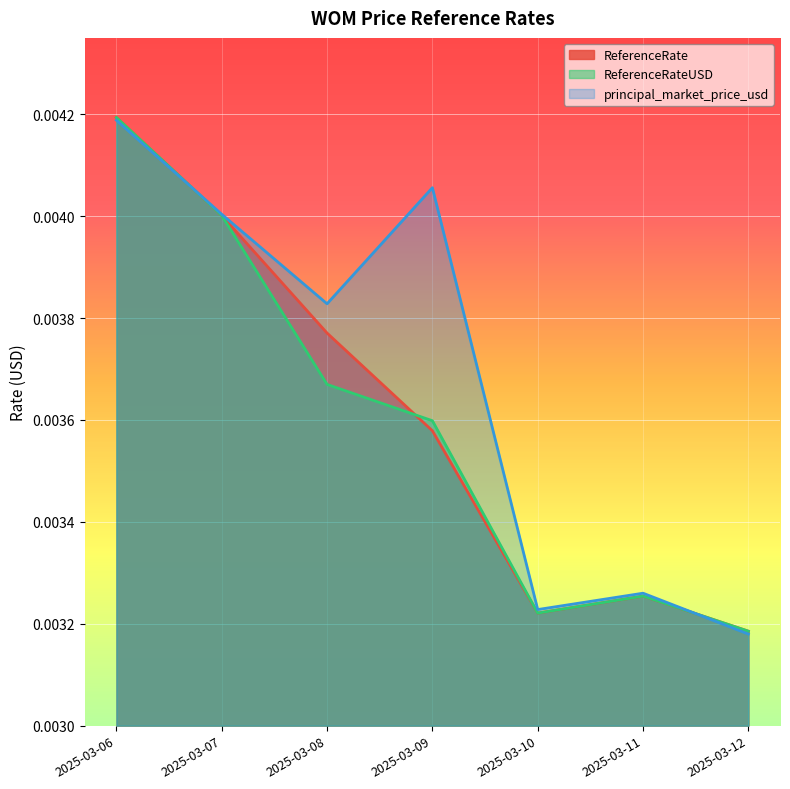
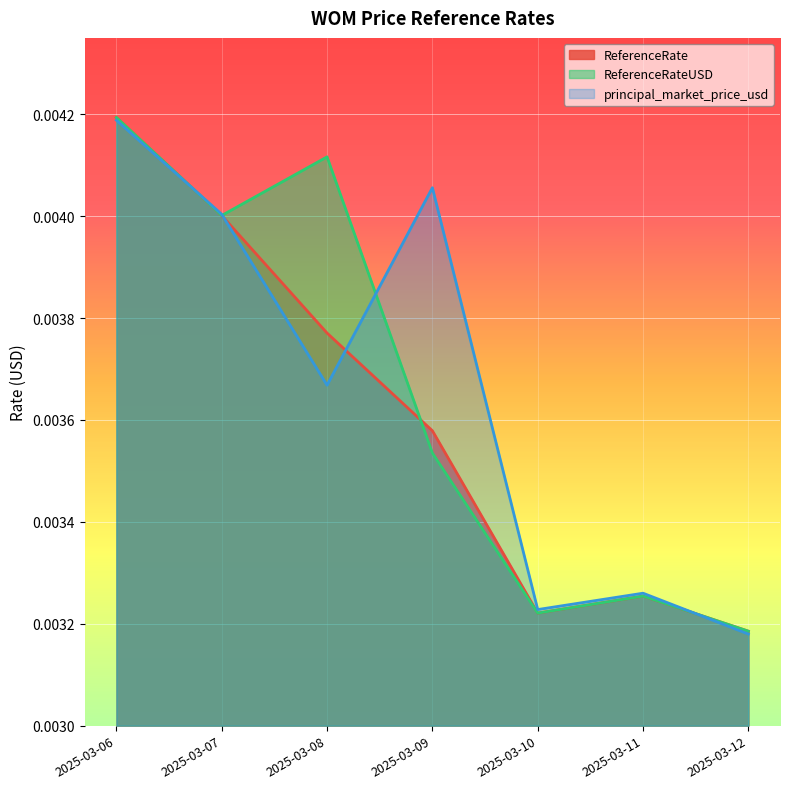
  {
    "ReferenceRate": {
      "2025-03-08": 0.00377,
      "2025-03-09": 0.00358
    },
    "ReferenceRateUSD": {
-     "2025-03-08": 0.00367,
-     "2025-03-09": 0.00360
+     "2025-03-08": 0.00412,
+     "2025-03-09": 0.00354
    },
    "principal_market_price_usd": {
      "2025-03-06": 0.00419,
-     "2025-03-08": 0.00383,
+     "2025-03-08": 0.00367,
      "2025-03-09": 0.00406,
      "2025-03-10": 0.00323,
      "2025-03-11": 0.00326,
      "2025-03-12": 0.00318
    }
  }
